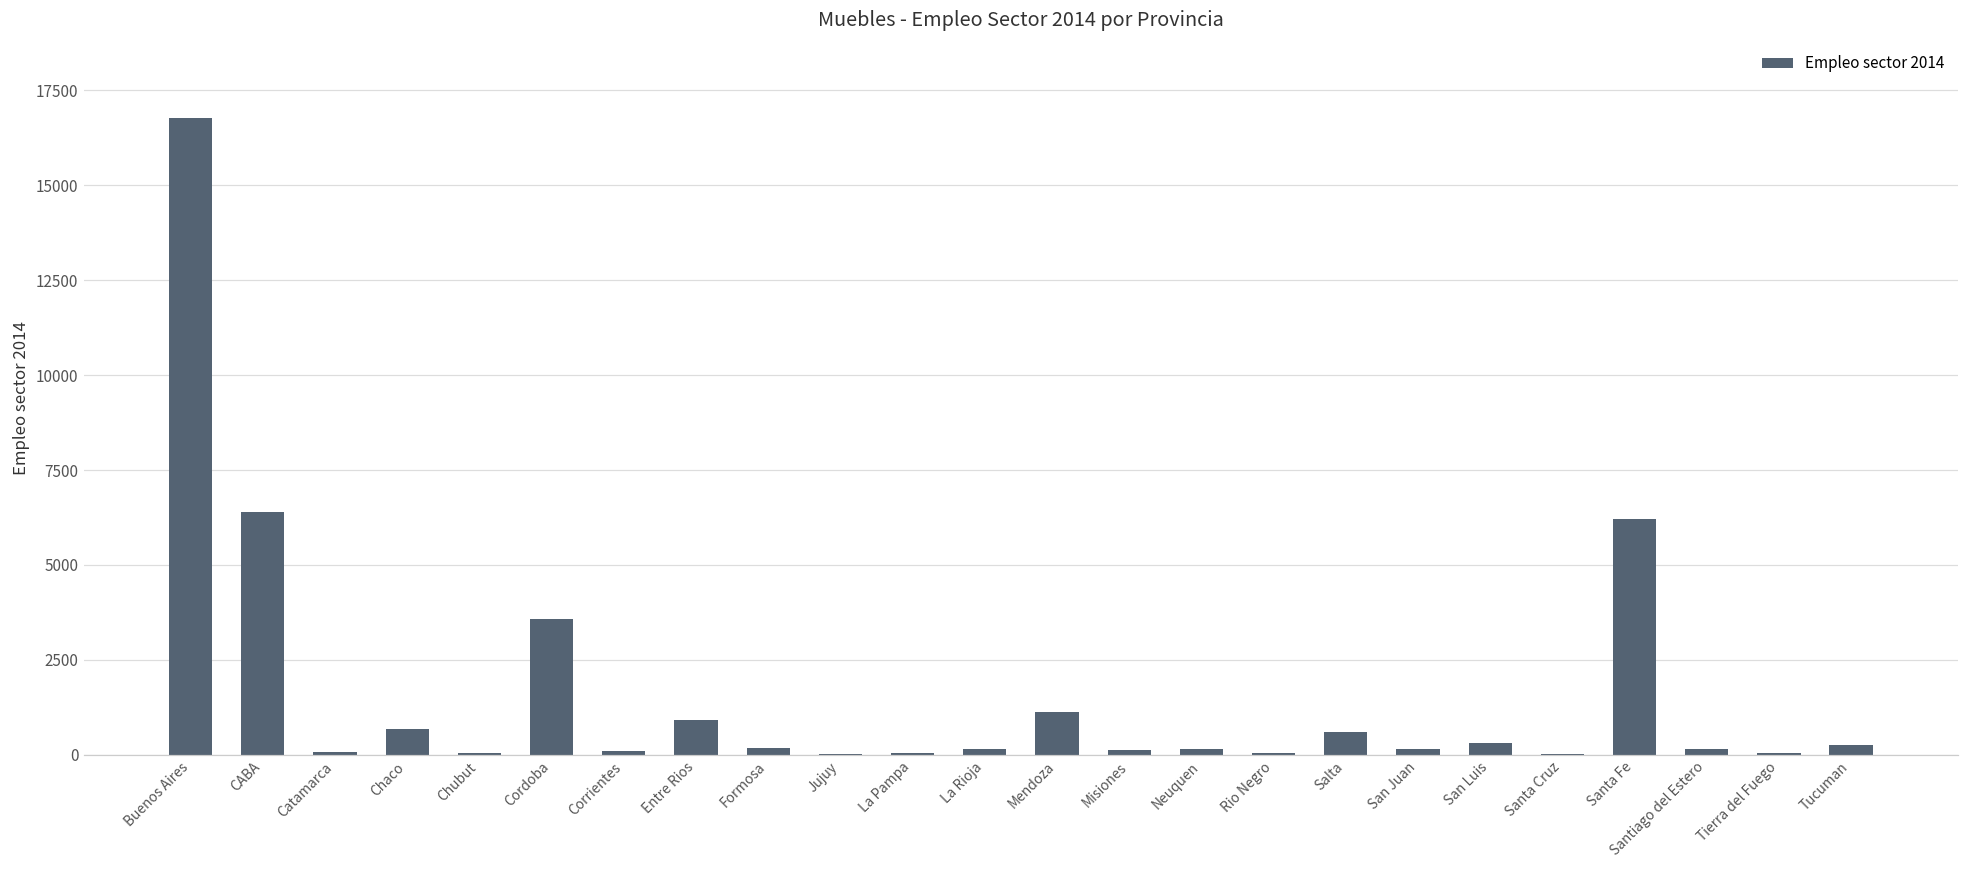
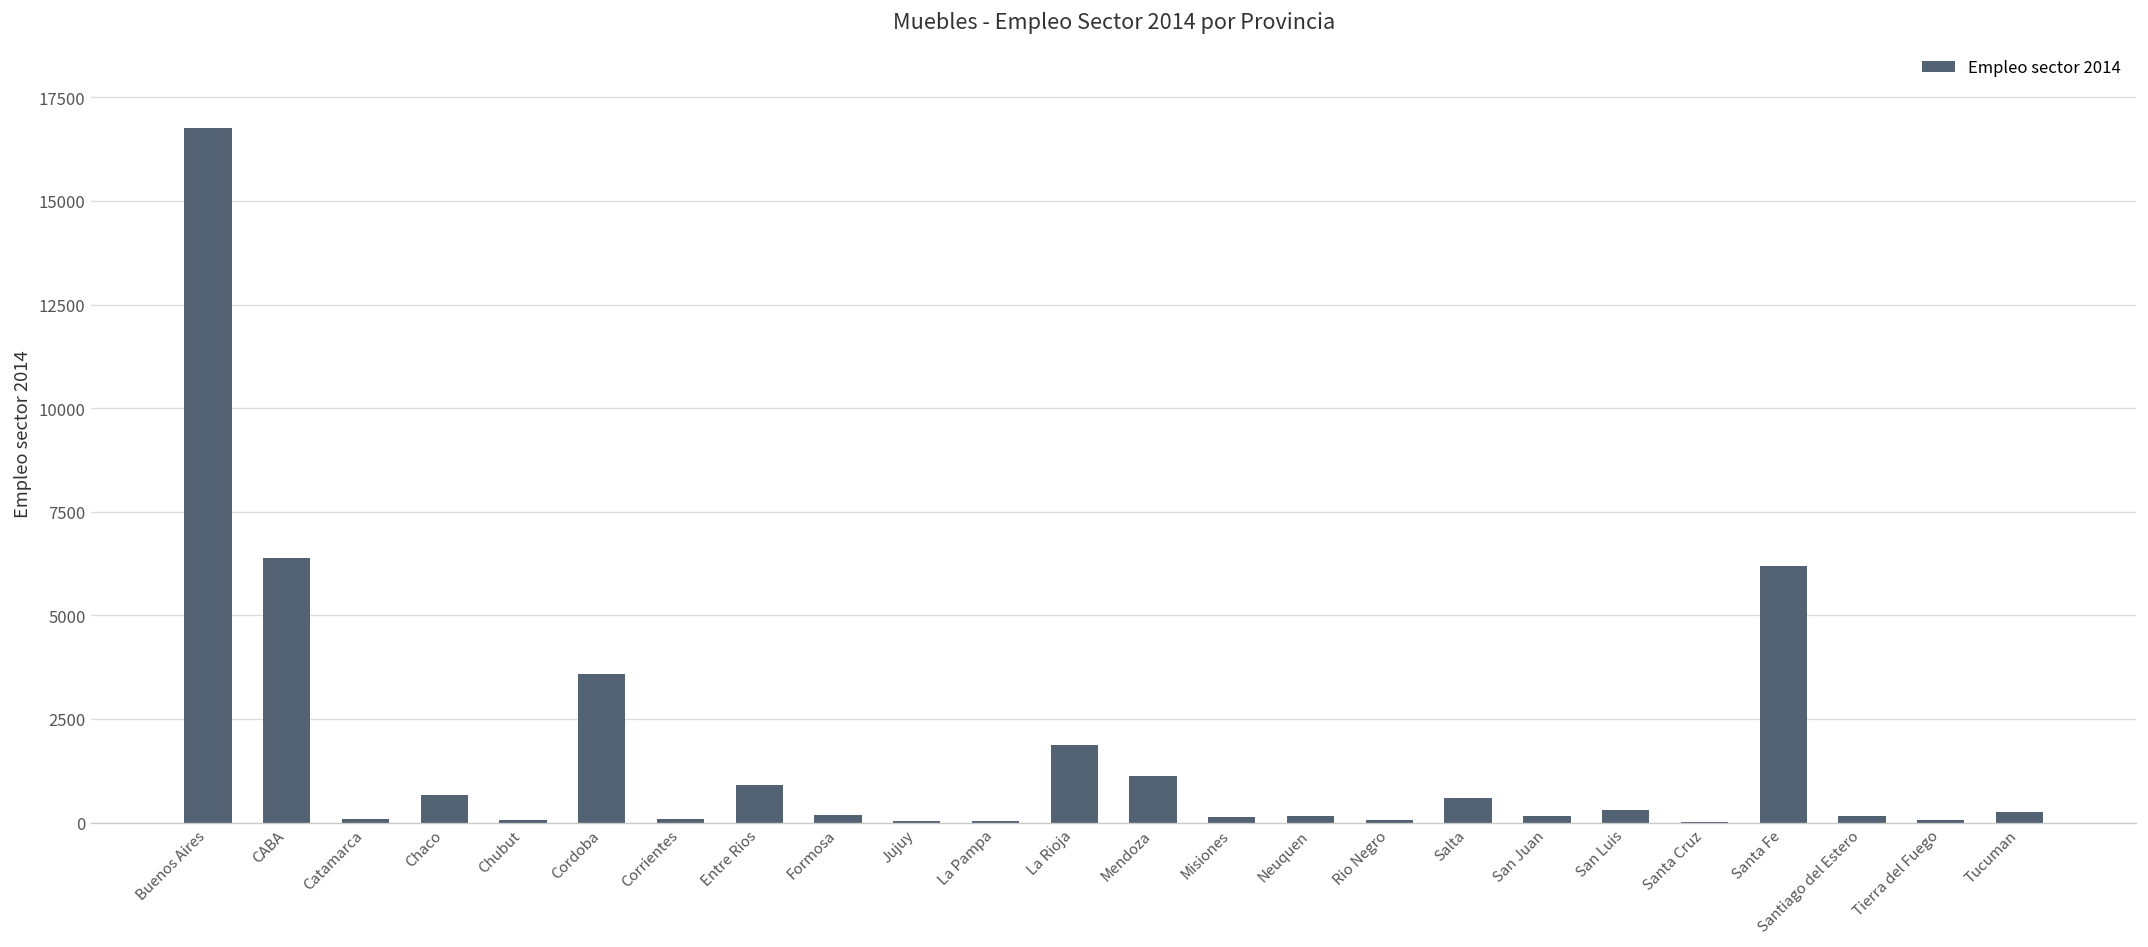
  {
    "Buenos Aires": 16800,
    "CABA": 6400,
    "Catamarca": 100,
    "Chaco": 700,
    "Cordoba": 3600,
    "Corrientes": 100,
    "Entre Rios": 900,
    "Formosa": 200,
-   "La Rioja": 100,
+   "La Rioja": 1900,
    "Mendoza": 1100,
    "Misiones": 100,
    "Neuquen": 200,
    "Salta": 600,
    "San Juan": 200,
    "San Luis": 300,
    "Santa Fe": 6200,
    "Santiago del Estero": 200,
    "Tucuman": 300
  }
